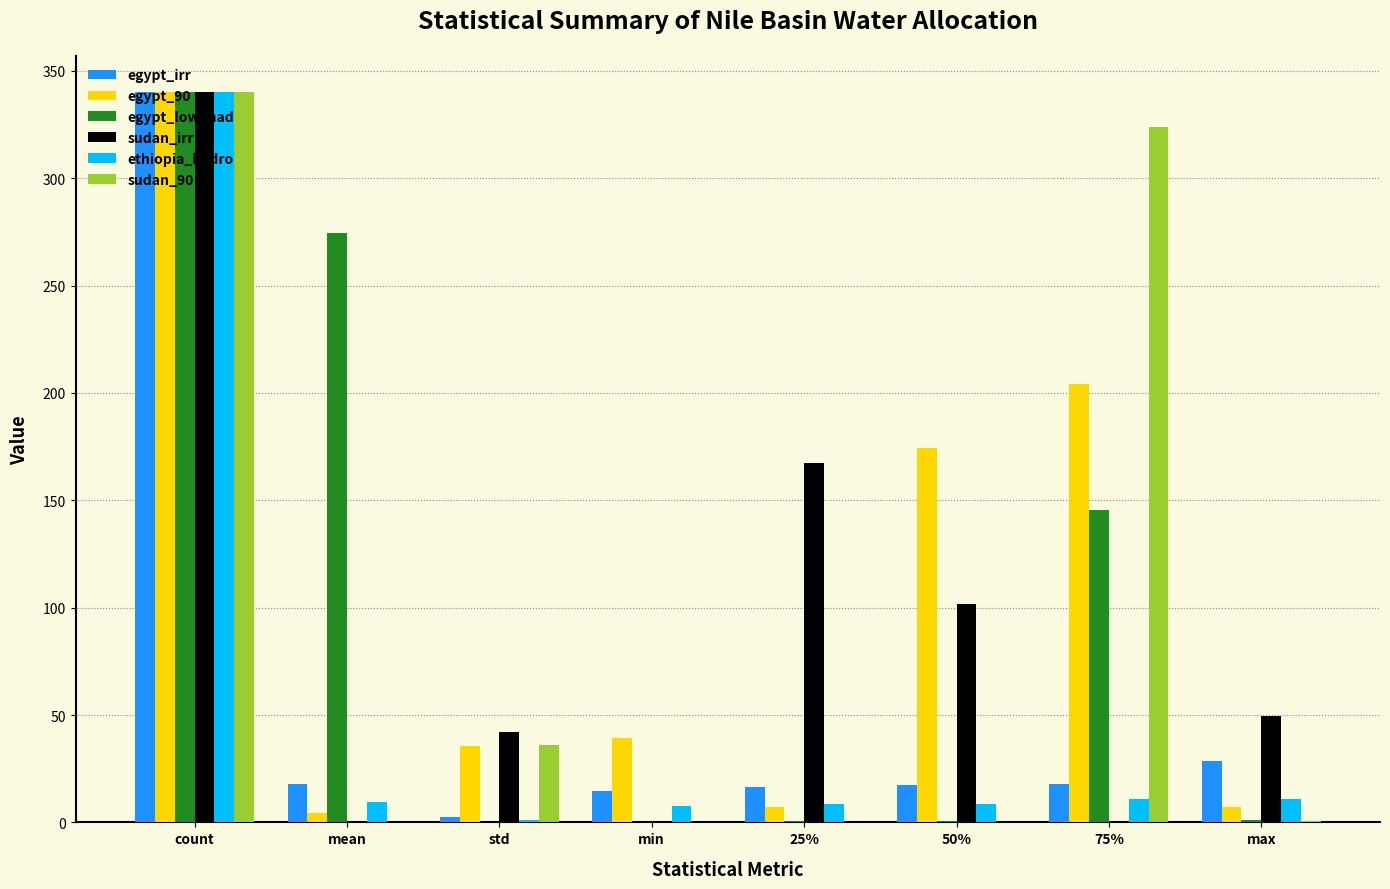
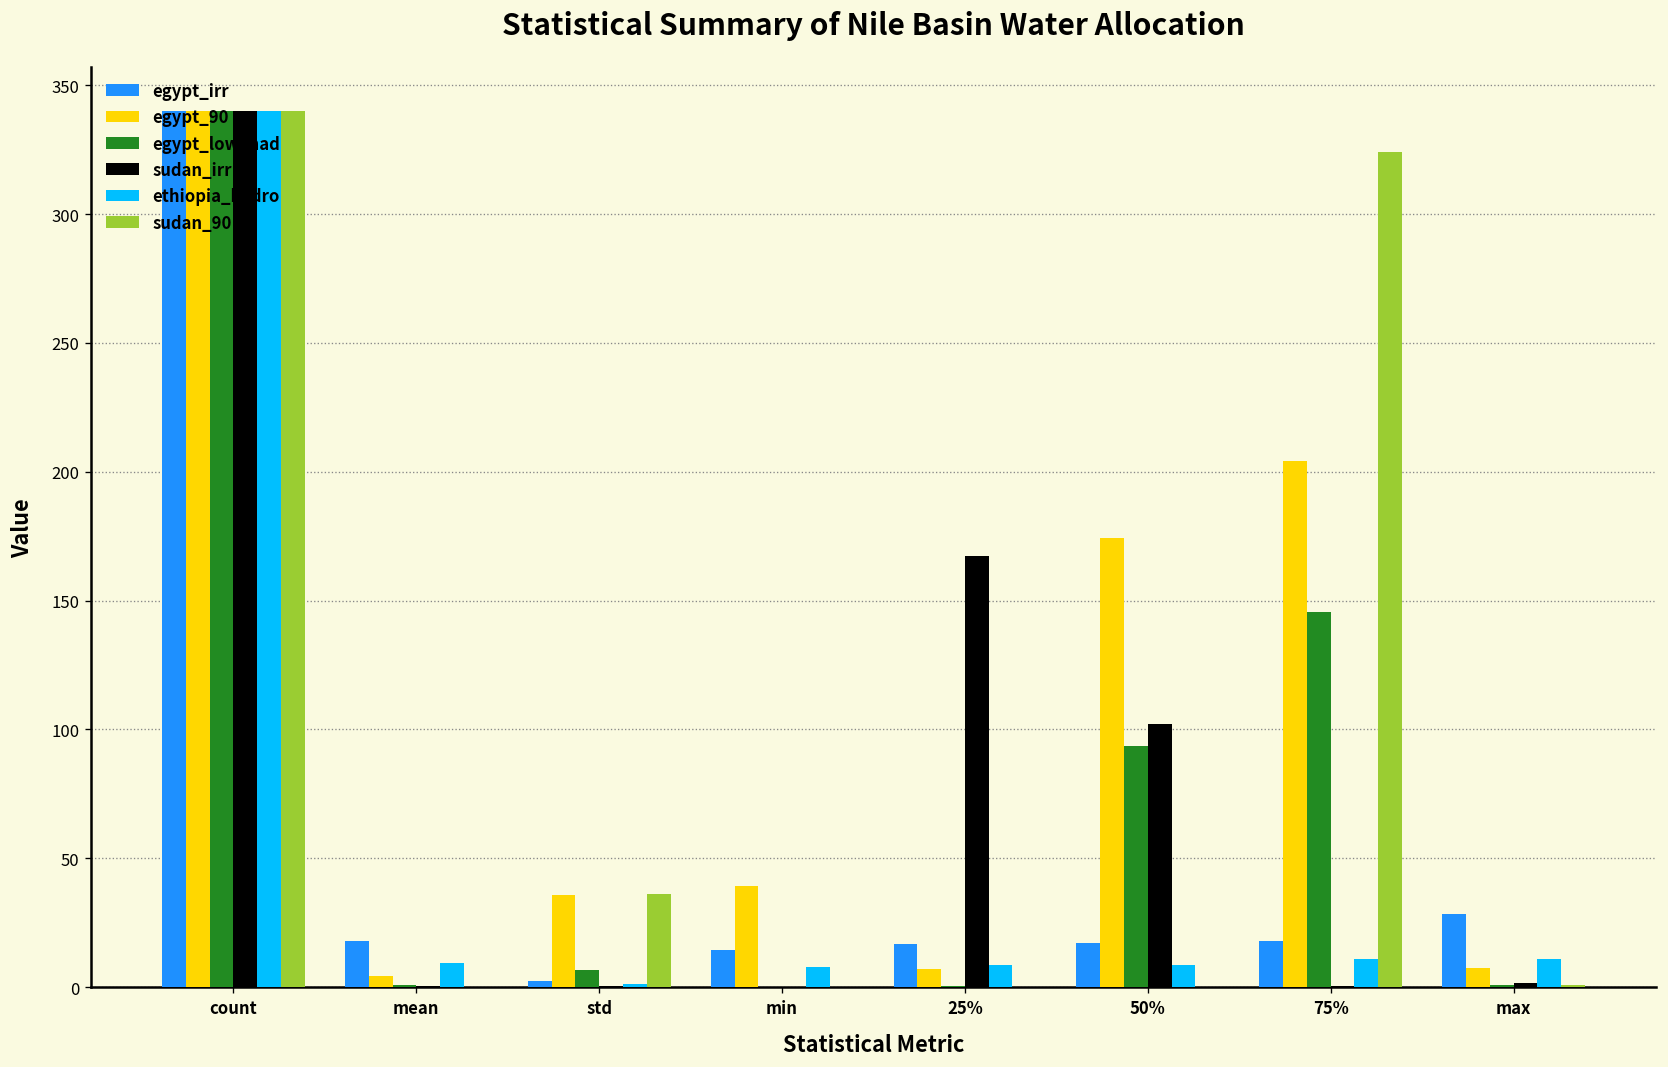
  {
    "egypt_90": {
      "count": 340,
      "mean": 4,
      "std": 36,
      "min": 39,
      "25%": 7,
      "50%": 174,
      "75%": 204,
      "max": 7
    },
    "egypt_low_had": {
      "count": 340,
-     "mean": 274,
-     "std": 0,
+     "mean": 1,
+     "std": 7,
      "min": 0,
-     "50%": 1,
+     "50%": 94,
      "75%": 146
    },
    "sudan_irr": {
      "count": 340,
-     "std": 42,
+     "std": 0,
      "min": 0,
      "25%": 167,
      "50%": 102,
-     "max": 50
+     "max": 2
    },
    "sudan_90": {
      "count": 340,
      "std": 36,
      "min": 0,
      "25%": 0,
      "50%": 0,
      "75%": 324
    }
  }
